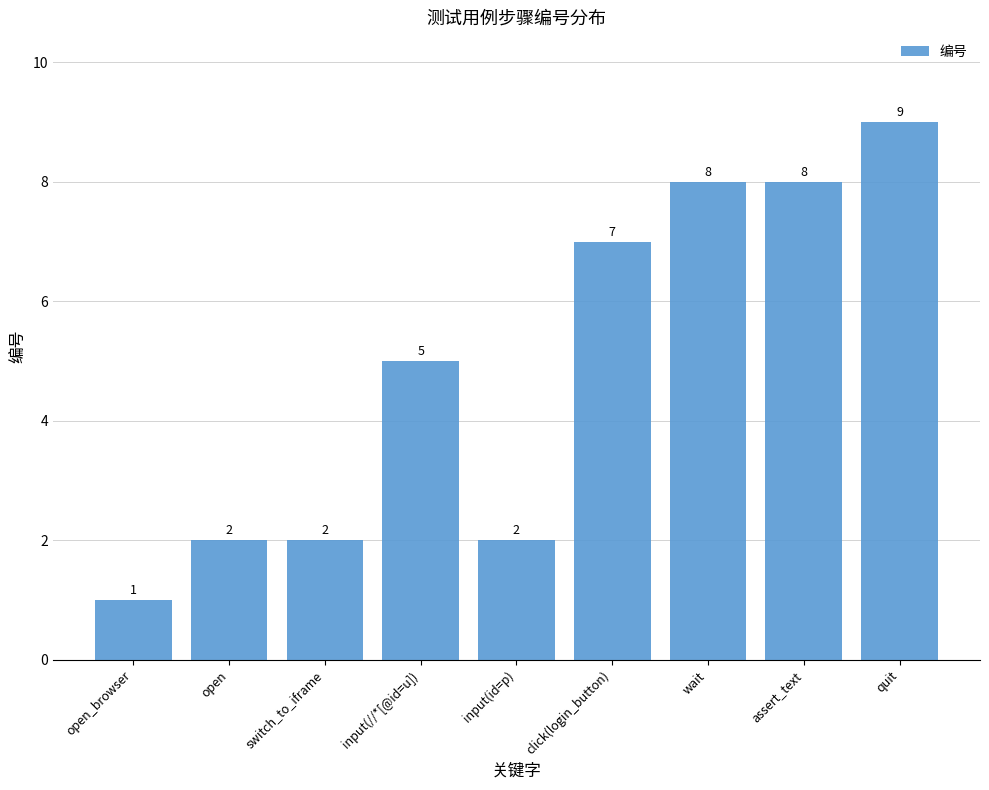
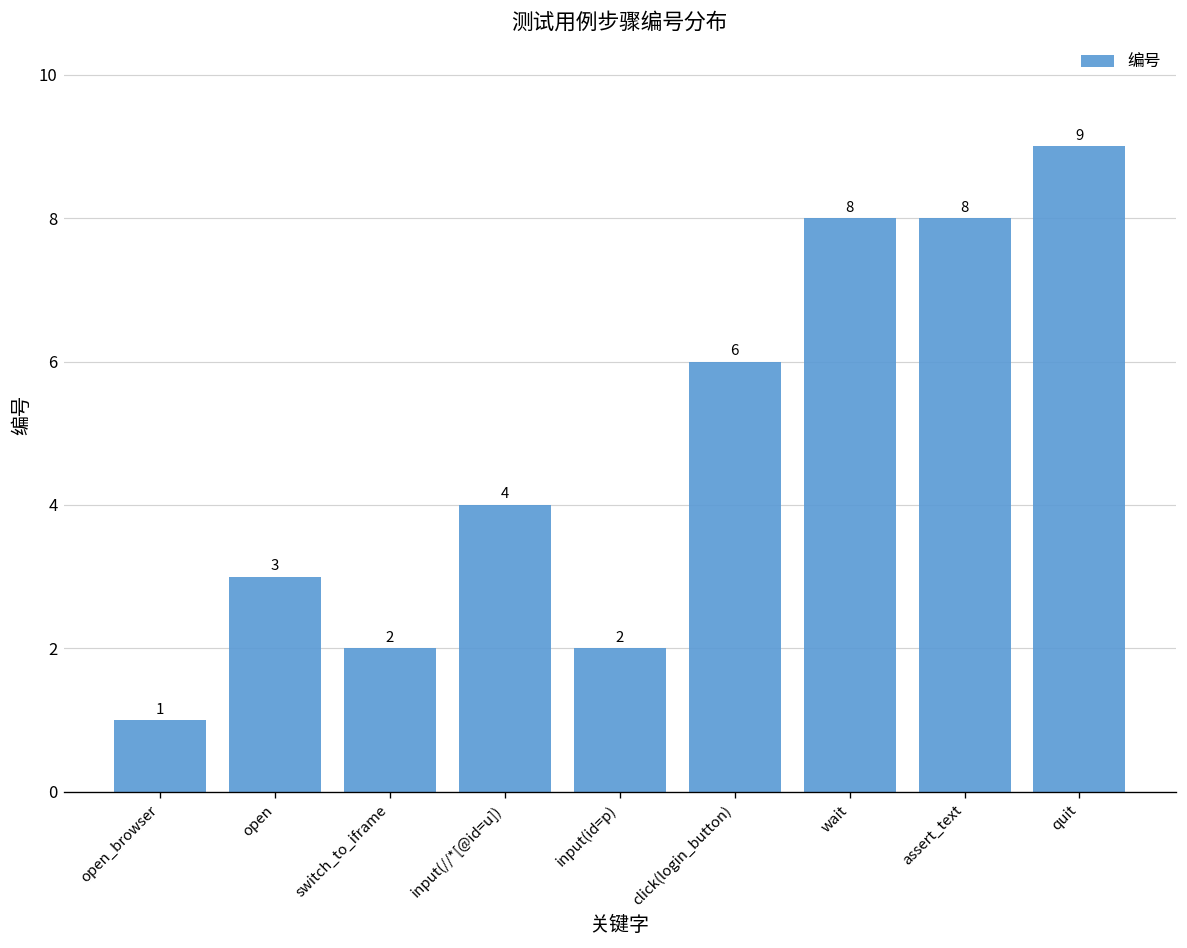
  {
    "open_browser": 1,
-   "open": 2,
+   "open": 3,
    "switch_to_iframe": 2,
-   "input(//*[@id=u])": 5,
+   "input(//*[@id=u])": 4,
    "input(id=p)": 2,
-   "click(login_button)": 7,
+   "click(login_button)": 6,
    "wait": 8,
    "assert_text": 8,
    "quit": 9
  }
